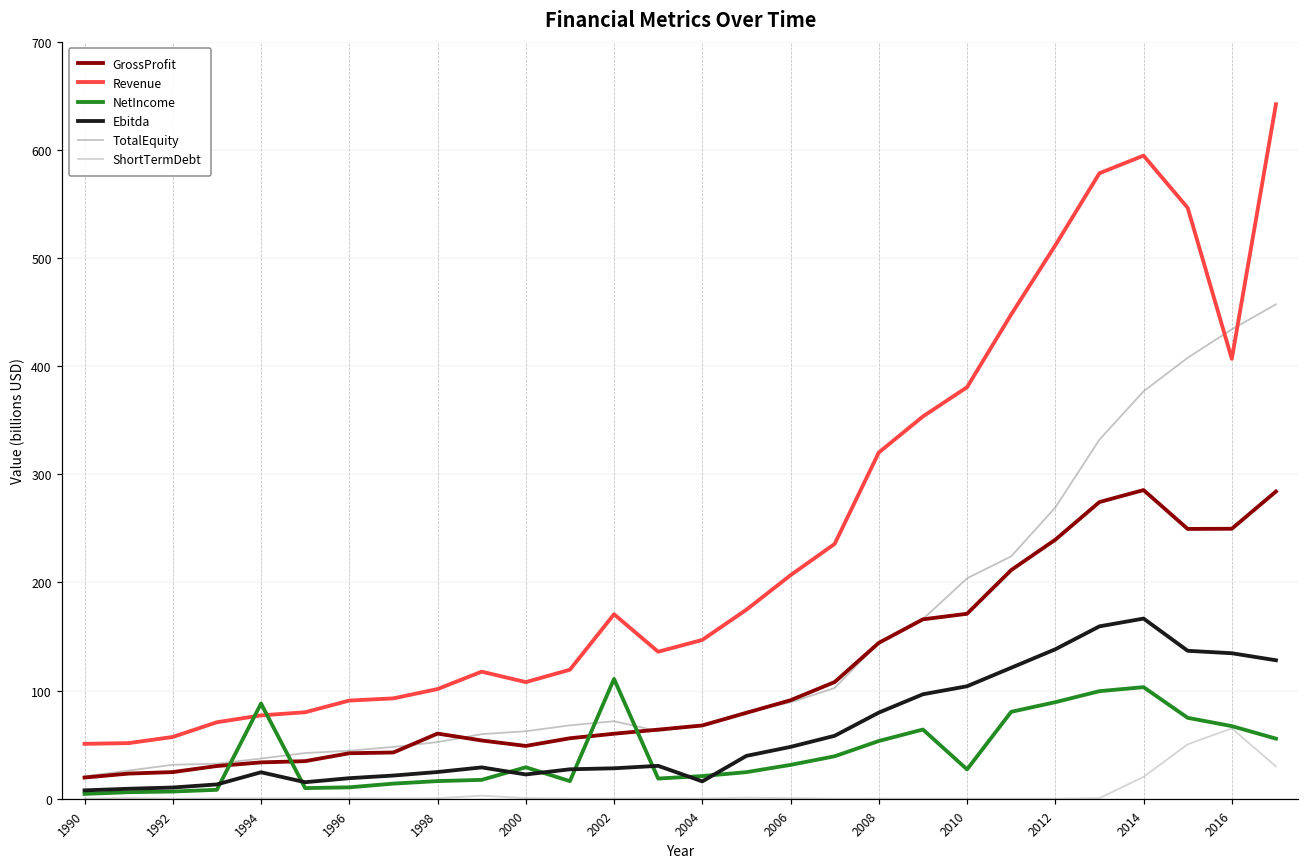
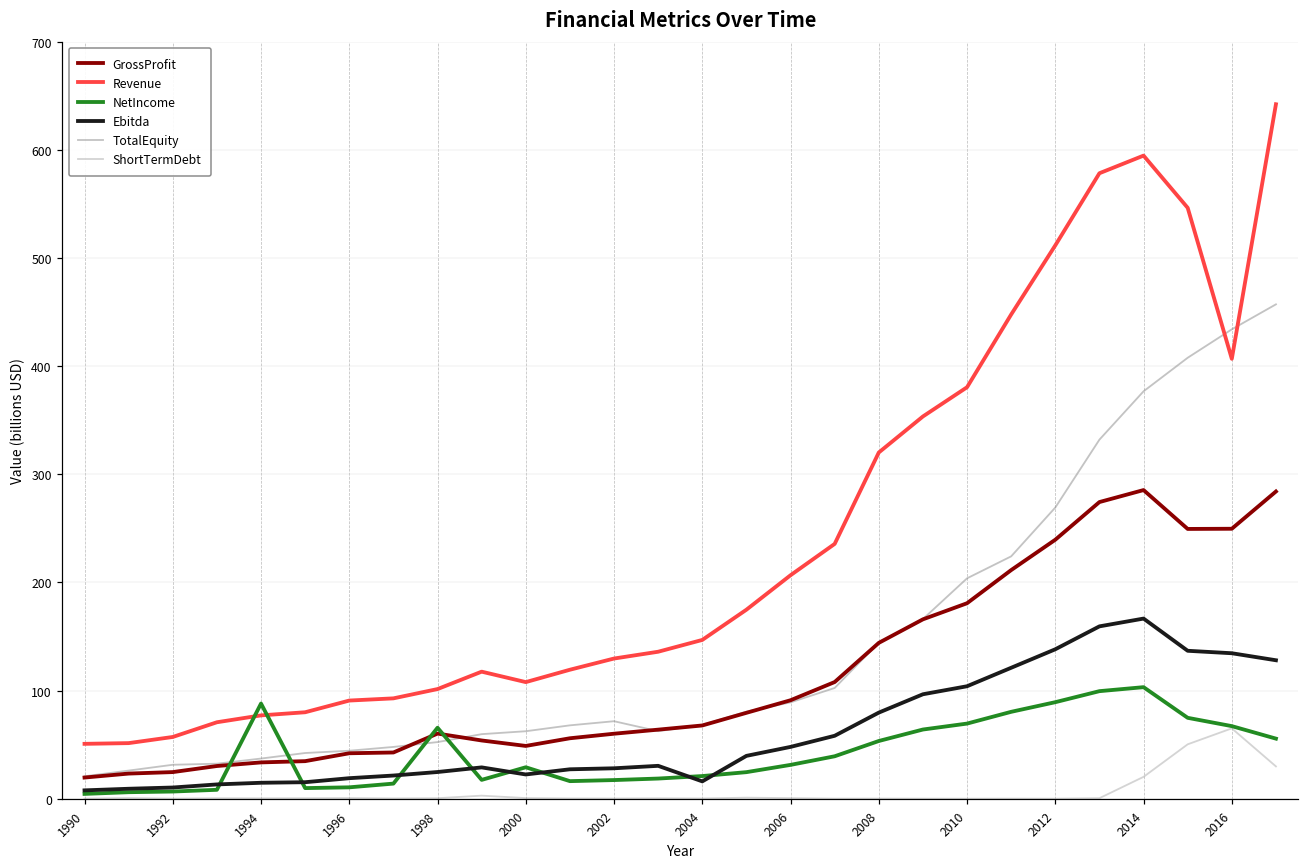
  {
    "GrossProfit": {
      "1992": 20,
      "1994": 30,
      "1998": 60,
      "2000": 50,
      "2002": 60,
-     "2010": 170,
+     "2010": 180,
      "2012": 240,
      "2014": 290,
      "2016": 250
    },
    "Revenue": {
      "1990": 50,
      "1992": 60,
      "1994": 80,
      "1996": 90,
      "1998": 100,
      "2000": 110,
-     "2002": 170,
+     "2002": 130,
      "2004": 150,
      "2006": 210,
      "2008": 320,
      "2010": 380,
      "2012": 510,
      "2014": 590,
      "2016": 410
    },
    "NetIncome": {
      "1990": 0,
      "1992": 10,
      "1994": 90,
      "1996": 10,
-     "1998": 20,
+     "1998": 70,
      "2000": 30,
-     "2002": 110,
+     "2002": 20,
      "2004": 20,
      "2006": 30,
      "2008": 50,
-     "2010": 30,
+     "2010": 70,
      "2012": 90,
      "2014": 100
    },
    "Ebitda": {
      "1990": 10,
      "1992": 10,
-     "1994": 20,
+     "1994": 10,
      "1996": 20,
      "1998": 20,
      "2000": 20,
      "2002": 30,
      "2004": 20,
      "2006": 50,
      "2008": 80,
      "2010": 100,
      "2012": 140,
      "2014": 170,
      "2016": 130
    }
  }
